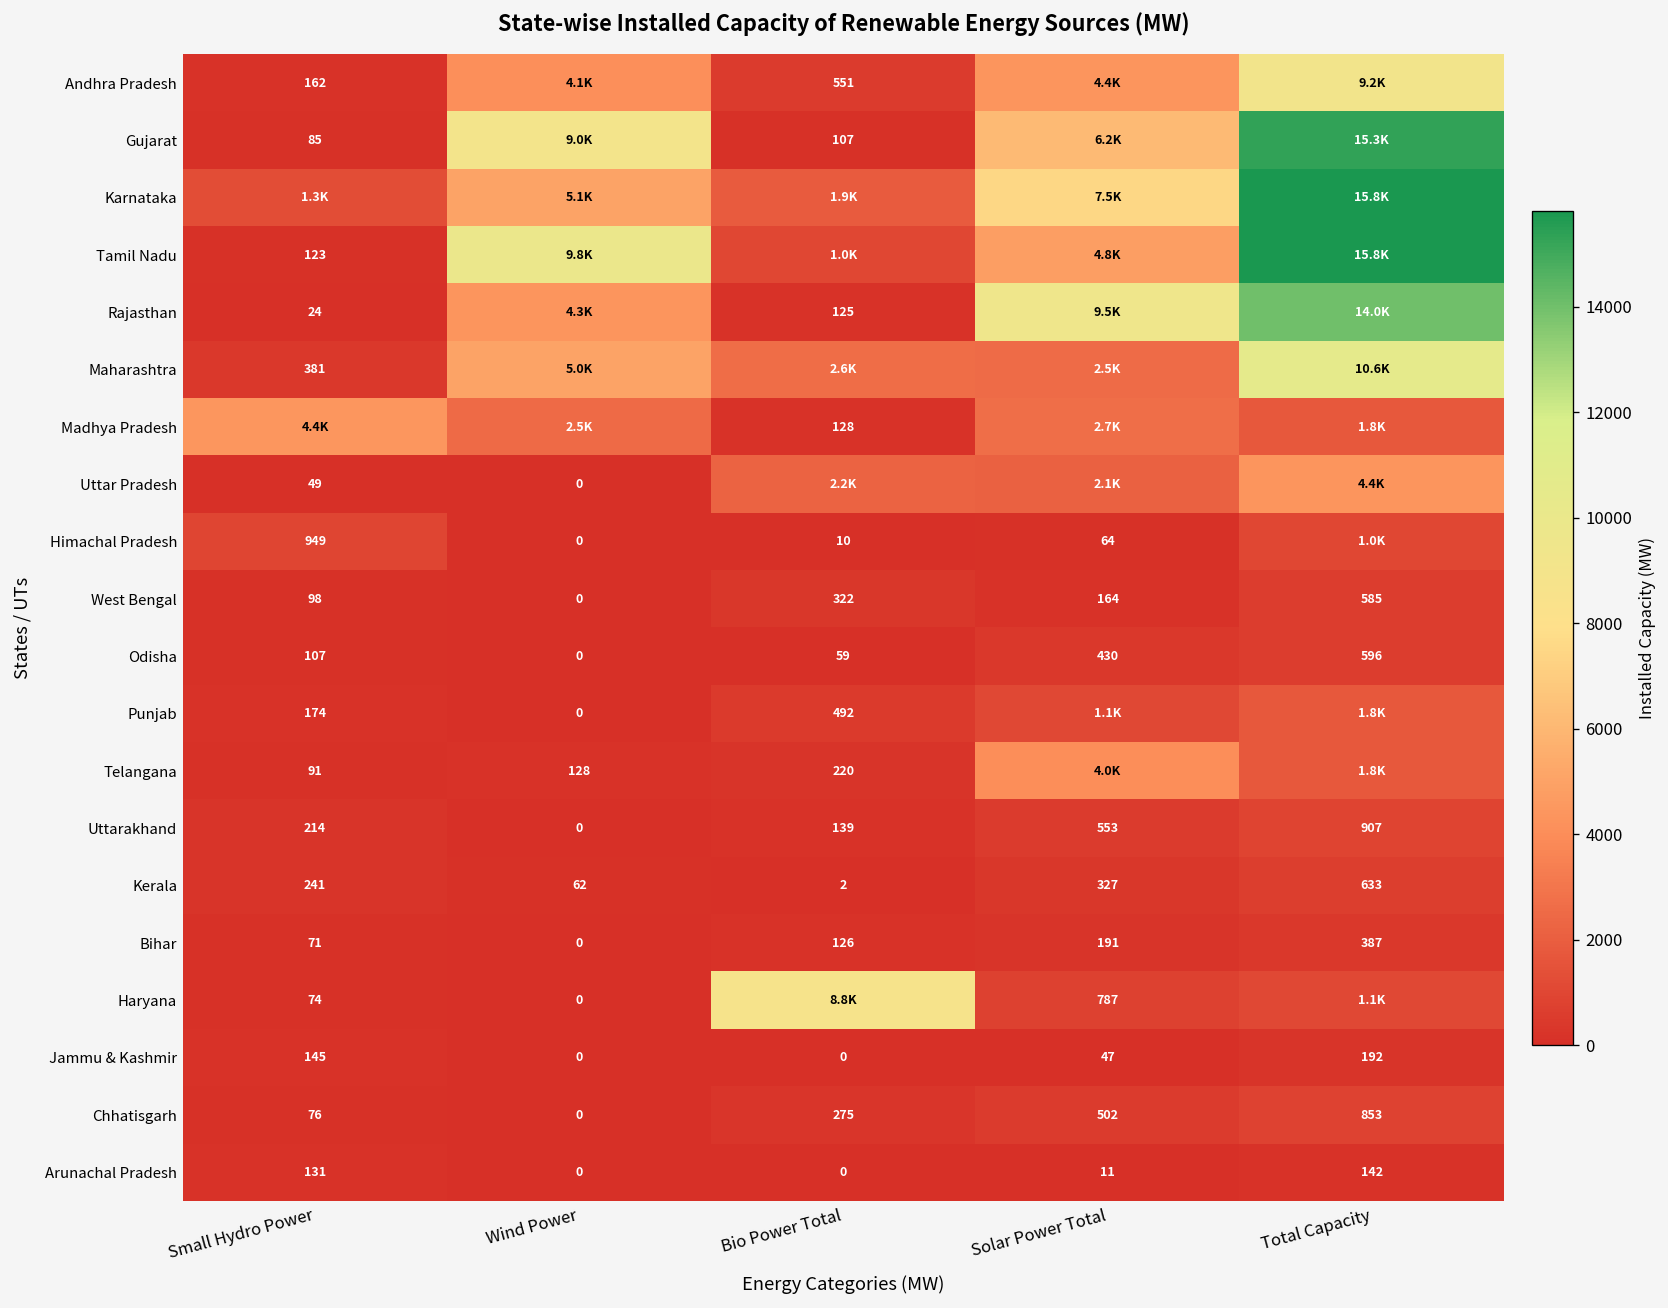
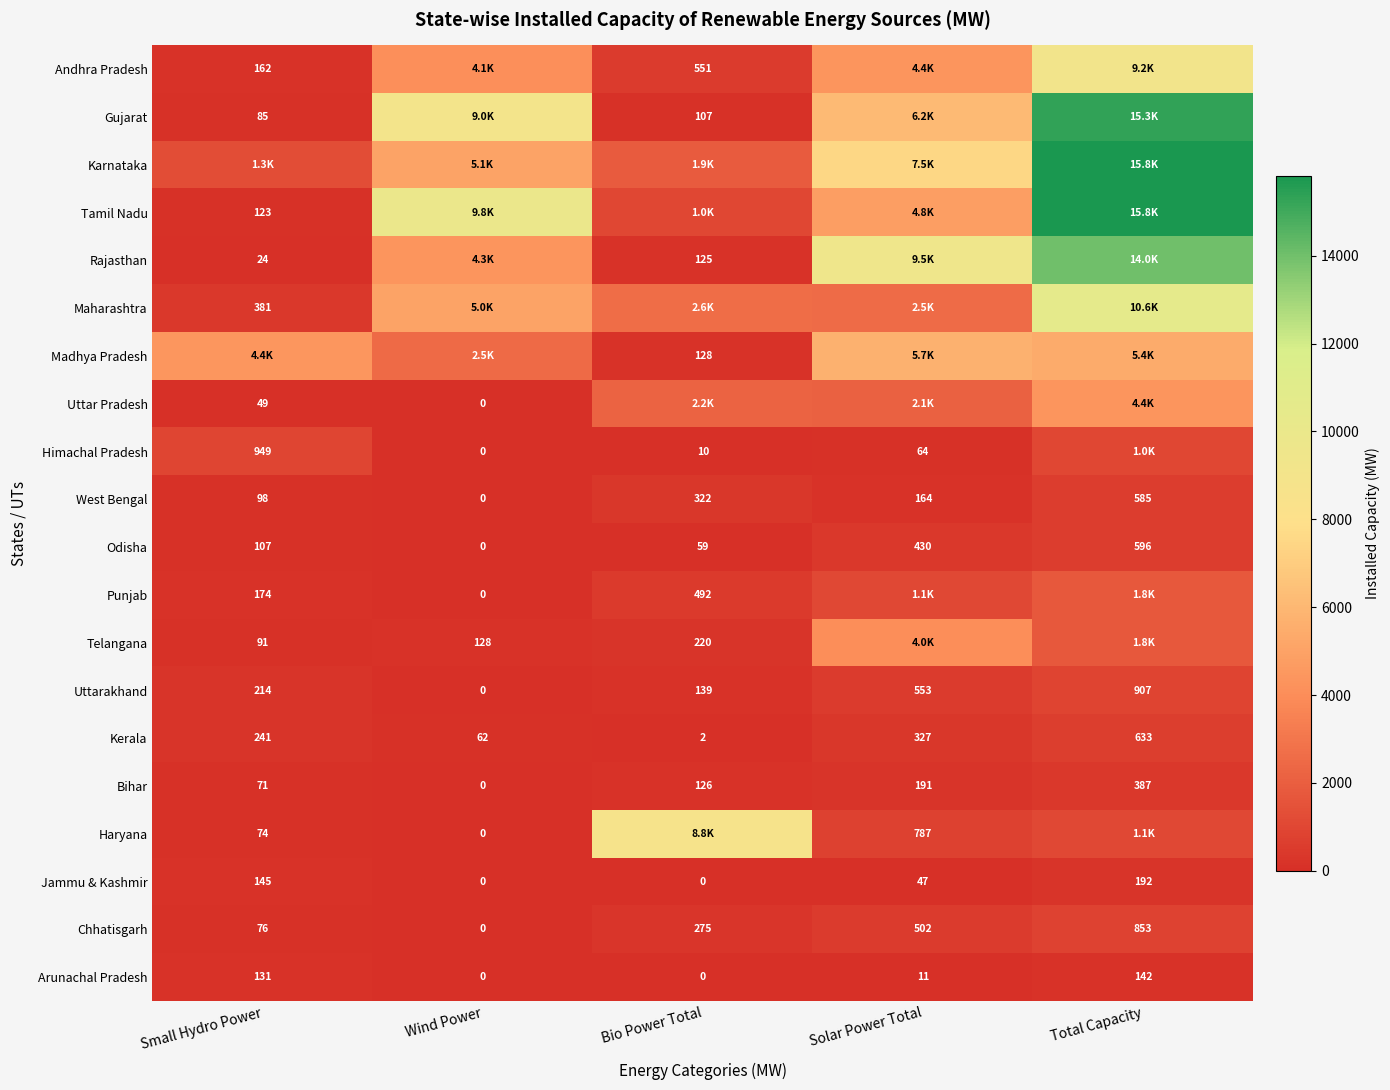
  {
    "Andhra Pradesh": {
      "Small Hydro Power": "162",
      "Wind Power": "4.1K",
      "Bio Power Total": "551",
      "Solar Power Total": "4.4K",
      "Total Capacity": "9.2K"
    },
    "Gujarat": {
      "Small Hydro Power": "85",
      "Wind Power": "9.0K",
      "Bio Power Total": "107",
      "Solar Power Total": "6.2K",
      "Total Capacity": "15.3K"
    },
    "Karnataka": {
      "Small Hydro Power": "1.3K",
      "Wind Power": "5.1K",
      "Bio Power Total": "1.9K",
      "Solar Power Total": "7.5K",
      "Total Capacity": "15.8K"
    },
    "Tamil Nadu": {
      "Small Hydro Power": "123",
      "Wind Power": "9.8K",
      "Bio Power Total": "1.0K",
      "Solar Power Total": "4.8K",
      "Total Capacity": "15.8K"
    },
    "Rajasthan": {
      "Small Hydro Power": "24",
      "Wind Power": "4.3K",
      "Bio Power Total": "125",
      "Solar Power Total": "9.5K",
      "Total Capacity": "14.0K"
    },
    "Maharashtra": {
      "Small Hydro Power": "381",
      "Wind Power": "5.0K",
      "Bio Power Total": "2.6K",
      "Solar Power Total": "2.5K",
      "Total Capacity": "10.6K"
    },
    "Madhya Pradesh": {
      "Small Hydro Power": "4.4K",
      "Wind Power": "2.5K",
      "Bio Power Total": "128",
-     "Solar Power Total": "2.7K",
-     "Total Capacity": "1.8K"
+     "Solar Power Total": "5.7K",
+     "Total Capacity": "5.4K"
    },
    "Uttar Pradesh": {
      "Small Hydro Power": "49",
      "Wind Power": "0",
      "Bio Power Total": "2.2K",
      "Solar Power Total": "2.1K",
      "Total Capacity": "4.4K"
    },
    "Himachal Pradesh": {
      "Small Hydro Power": "949",
      "Wind Power": "0",
      "Bio Power Total": "10",
      "Solar Power Total": "64",
      "Total Capacity": "1.0K"
    },
    "West Bengal": {
      "Small Hydro Power": "98",
      "Wind Power": "0",
      "Bio Power Total": "322",
      "Solar Power Total": "164",
      "Total Capacity": "585"
    },
    "Odisha": {
      "Small Hydro Power": "107",
      "Wind Power": "0",
      "Bio Power Total": "59",
      "Solar Power Total": "430",
      "Total Capacity": "596"
    },
    "Punjab": {
      "Small Hydro Power": "174",
      "Wind Power": "0",
      "Bio Power Total": "492",
      "Solar Power Total": "1.1K",
      "Total Capacity": "1.8K"
    },
    "Telangana": {
      "Small Hydro Power": "91",
      "Wind Power": "128",
      "Bio Power Total": "220",
      "Solar Power Total": "4.0K",
      "Total Capacity": "1.8K"
    },
    "Uttarakhand": {
      "Small Hydro Power": "214",
      "Wind Power": "0",
      "Bio Power Total": "139",
      "Solar Power Total": "553",
      "Total Capacity": "907"
    },
    "Kerala": {
      "Small Hydro Power": "241",
      "Wind Power": "62",
      "Bio Power Total": "2",
      "Solar Power Total": "327",
      "Total Capacity": "633"
    },
    "Bihar": {
      "Small Hydro Power": "71",
      "Wind Power": "0",
      "Bio Power Total": "126",
      "Solar Power Total": "191",
      "Total Capacity": "387"
    },
    "Haryana": {
      "Small Hydro Power": "74",
      "Wind Power": "0",
      "Bio Power Total": "8.8K",
      "Solar Power Total": "787",
      "Total Capacity": "1.1K"
    },
    "Jammu & Kashmir": {
      "Small Hydro Power": "145",
      "Wind Power": "0",
      "Bio Power Total": "0",
      "Solar Power Total": "47",
      "Total Capacity": "192"
    },
    "Chhatisgarh": {
      "Small Hydro Power": "76",
      "Wind Power": "0",
      "Bio Power Total": "275",
      "Solar Power Total": "502",
      "Total Capacity": "853"
    },
    "Arunachal Pradesh": {
      "Small Hydro Power": "131",
      "Wind Power": "0",
      "Bio Power Total": "0",
      "Solar Power Total": "11",
      "Total Capacity": "142"
    }
  }
